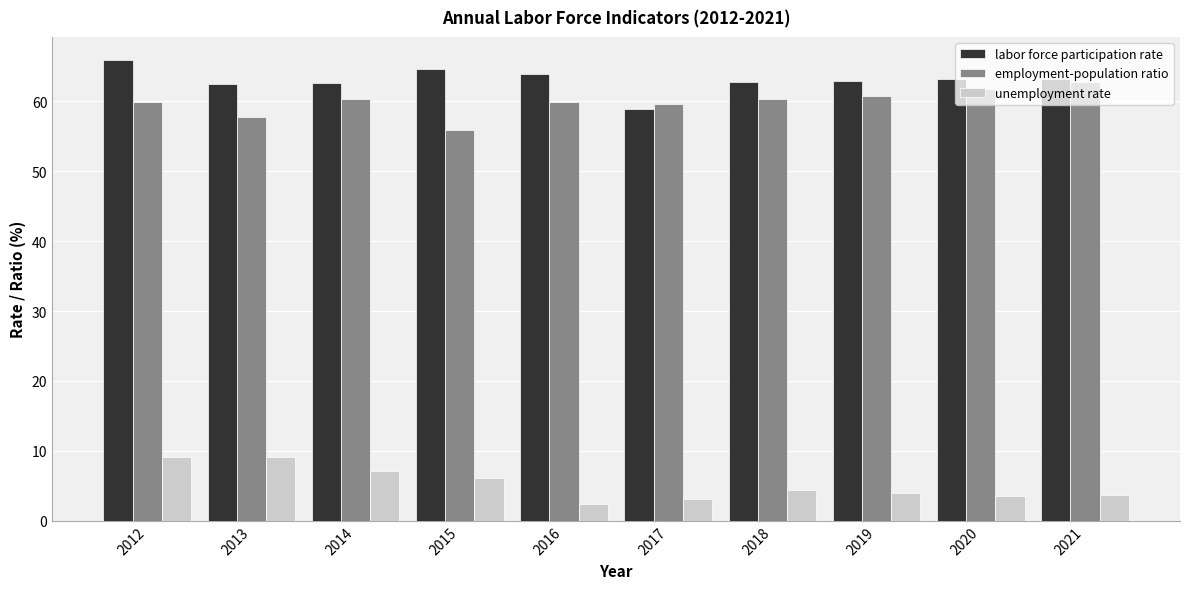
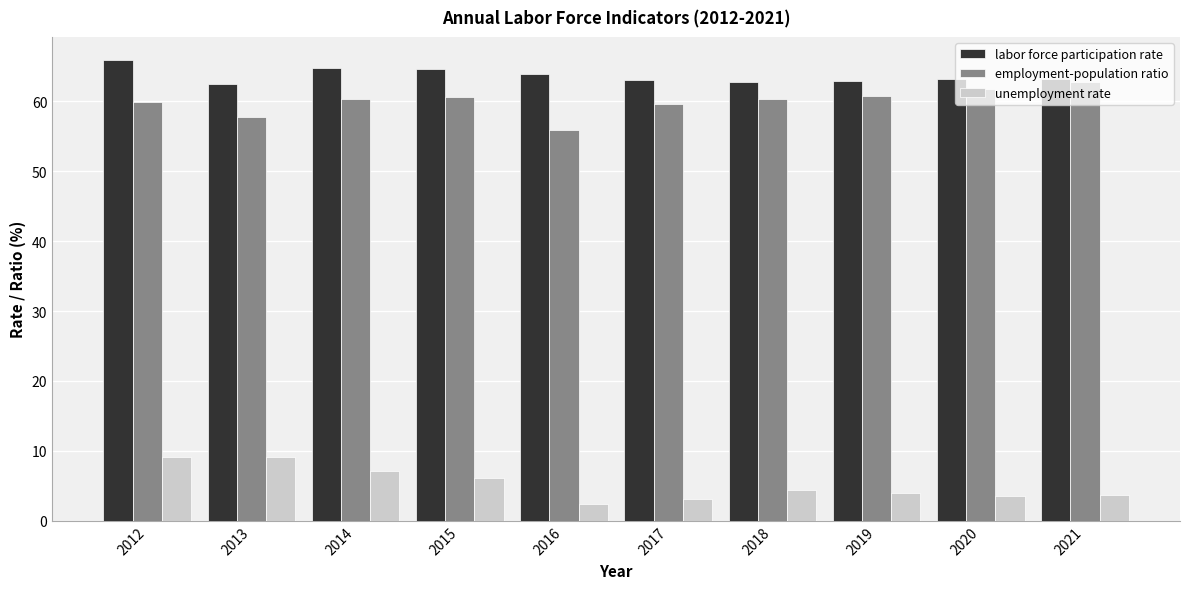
  {
    "labor force participation rate": {
      "2012": 66,
      "2013": 62,
-     "2014": 63,
+     "2014": 65,
      "2015": 65,
      "2016": 64,
-     "2017": 59,
+     "2017": 63,
      "2018": 63,
      "2019": 63,
      "2020": 63
    },
    "employment-population ratio": {
      "2012": 60,
      "2013": 58,
      "2014": 60,
-     "2015": 56,
-     "2016": 60,
+     "2015": 61,
+     "2016": 56,
      "2017": 60,
      "2018": 60,
      "2019": 61
    },
    "unemployment rate": {
      "2012": 9,
      "2013": 9,
      "2014": 7,
      "2015": 6,
      "2016": 2,
      "2017": 3,
      "2018": 4,
      "2019": 4,
      "2020": 4,
      "2021": 4
    }
  }
